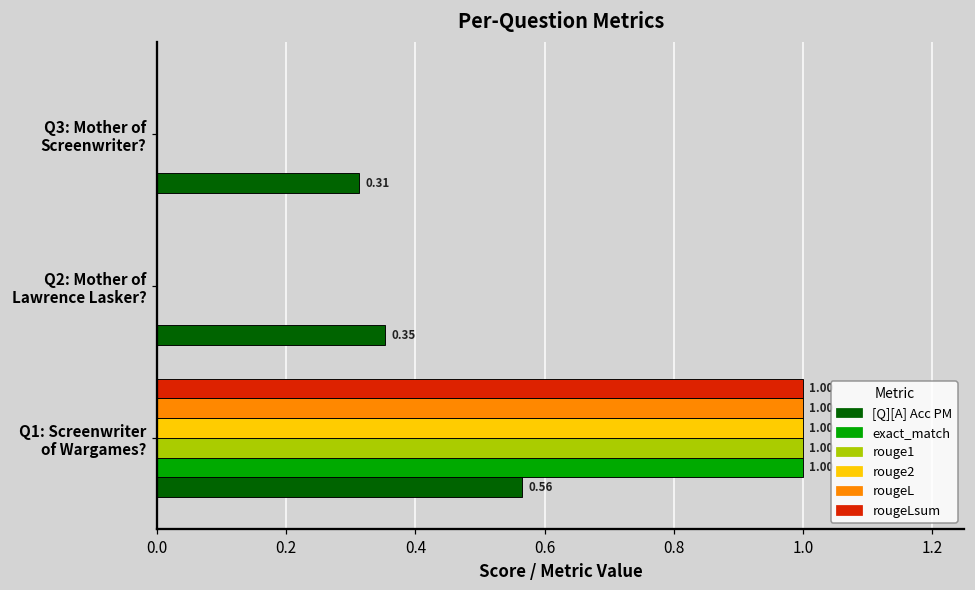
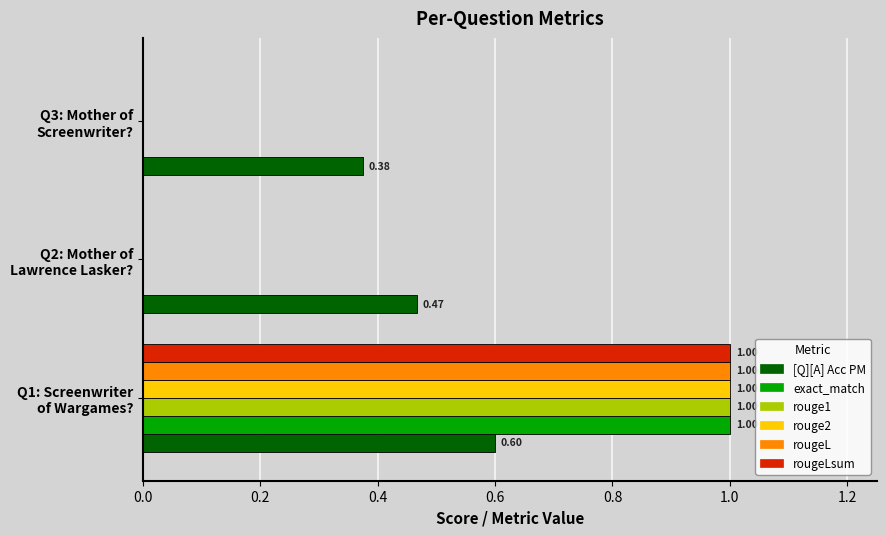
  {
    "[Q][A] Acc PM": {
-     "Q3: Mother of Screenwriter?": 0.31,
-     "Q2: Mother of Lawrence Lasker?": 0.35,
-     "Q1: Screenwriter of Wargames?": 0.56
+     "Q3: Mother of Screenwriter?": 0.38,
+     "Q2: Mother of Lawrence Lasker?": 0.47,
+     "Q1: Screenwriter of Wargames?": 0.60
    },
    "exact_match": {
      "Q3: Mother of Screenwriter?": 0.00,
      "Q2: Mother of Lawrence Lasker?": 0.00
    },
    "rouge1": {
      "Q3: Mother of Screenwriter?": 0.00,
      "Q2: Mother of Lawrence Lasker?": 0.00
    },
    "rouge2": {
      "Q3: Mother of Screenwriter?": 0.00,
      "Q2: Mother of Lawrence Lasker?": 0.00
    },
    "rougeL": {
      "Q3: Mother of Screenwriter?": 0.00,
      "Q2: Mother of Lawrence Lasker?": 0.00
    },
    "rougeLsum": {
      "Q3: Mother of Screenwriter?": 0.00,
      "Q2: Mother of Lawrence Lasker?": 0.00
    }
  }
